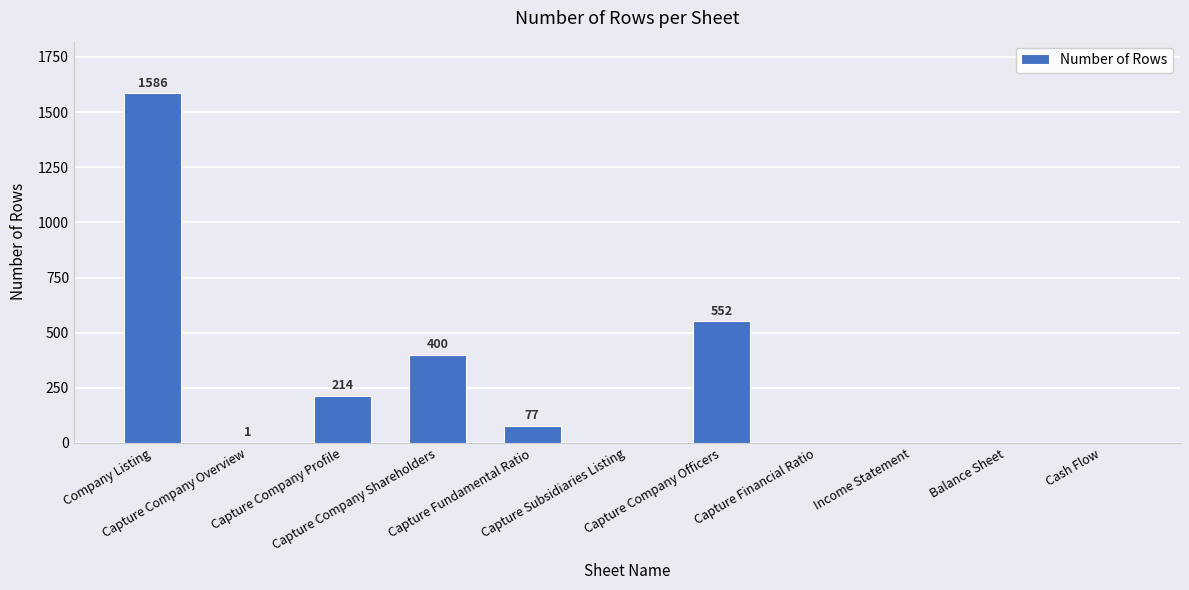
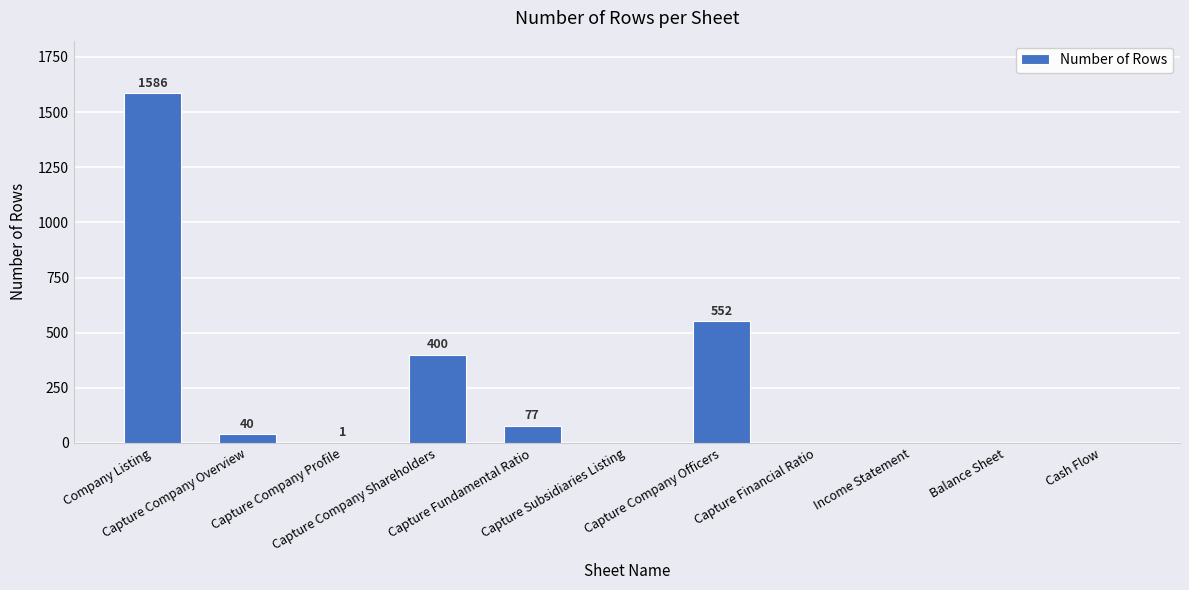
  {
    "Company Listing": 1586,
-   "Capture Company Overview": 1,
-   "Capture Company Profile": 214,
+   "Capture Company Overview": 40,
+   "Capture Company Profile": 1,
    "Capture Company Shareholders": 400,
    "Capture Fundamental Ratio": 77,
    "Capture Company Officers": 552
  }
